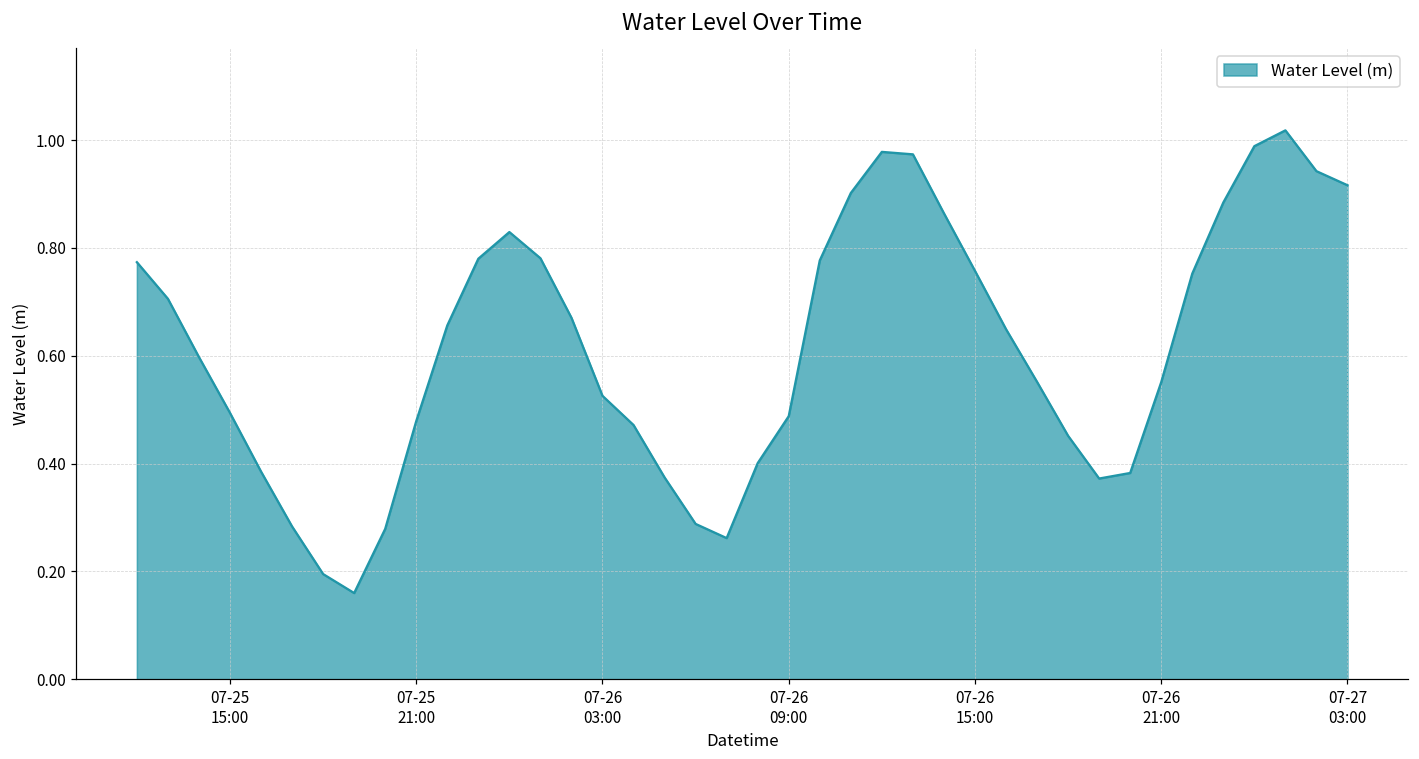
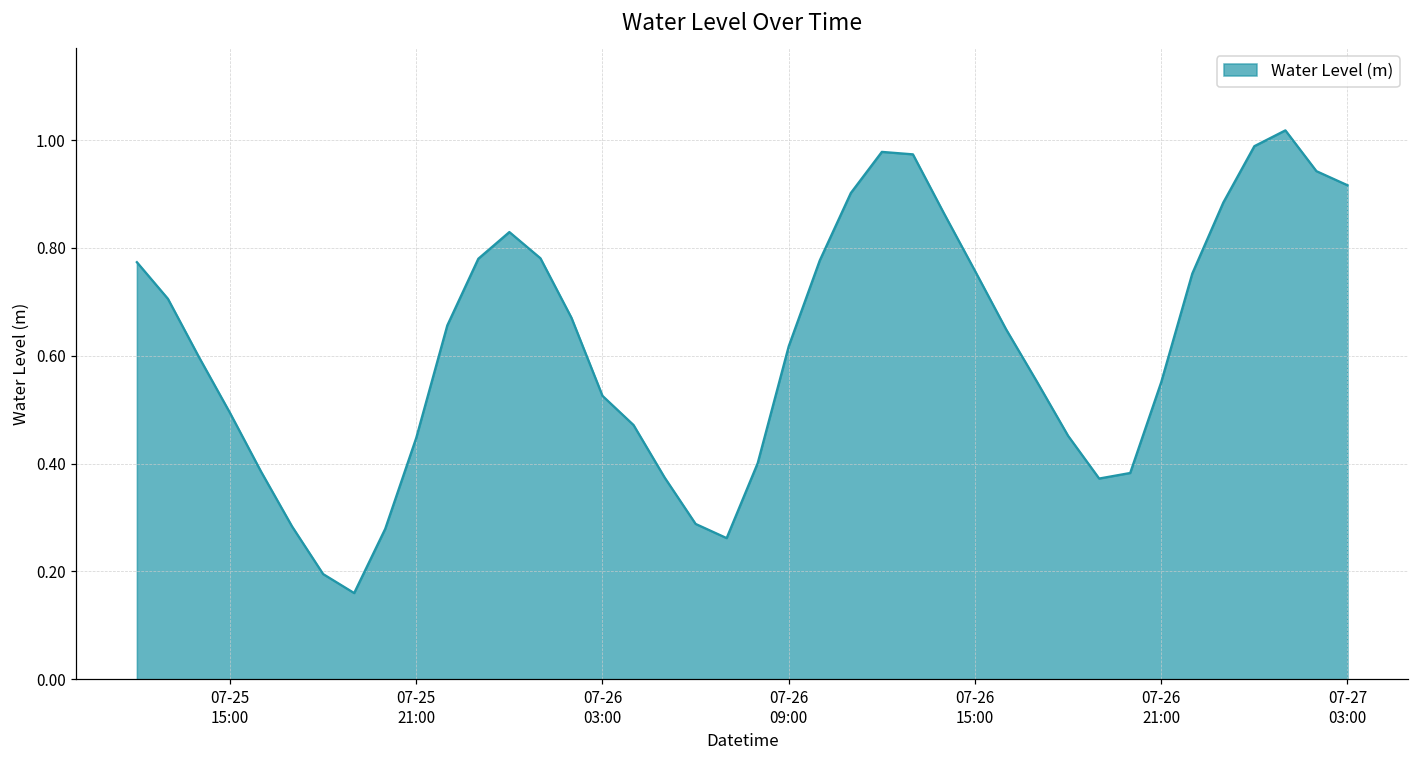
  {
    "07-25 15:00": 0.49,
-   "07-25 21:00": 0.48,
+   "07-25 21:00": 0.45,
    "07-26 03:00": 0.53,
-   "07-26 09:00": 0.49,
+   "07-26 09:00": 0.62,
    "07-26 15:00": 0.76,
    "07-26 21:00": 0.55,
    "07-27 03:00": 0.92
  }
